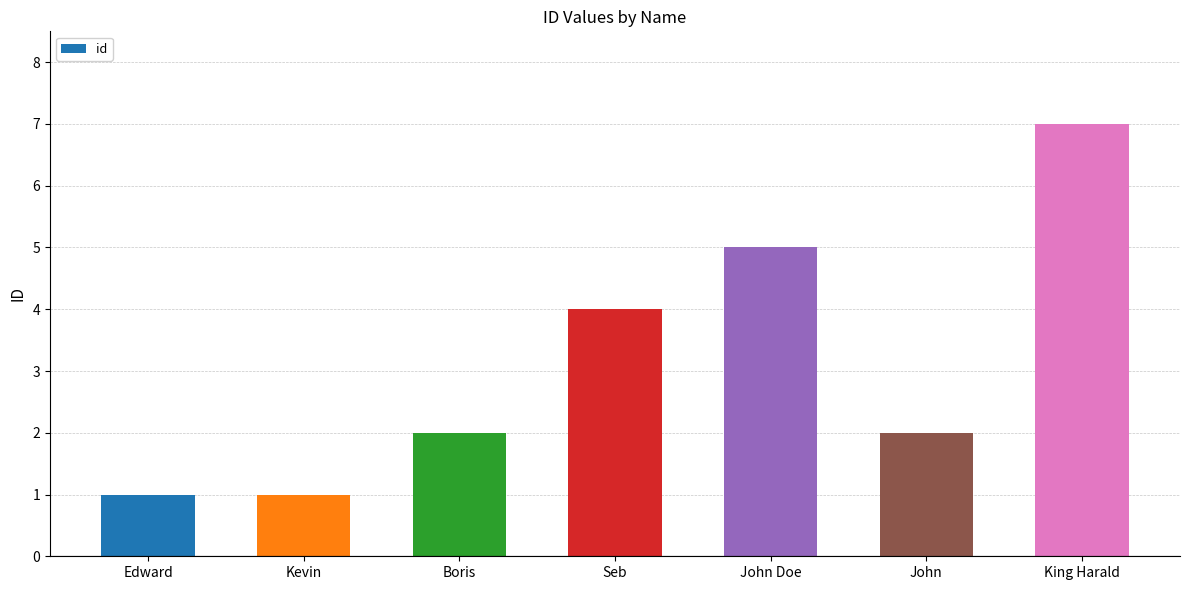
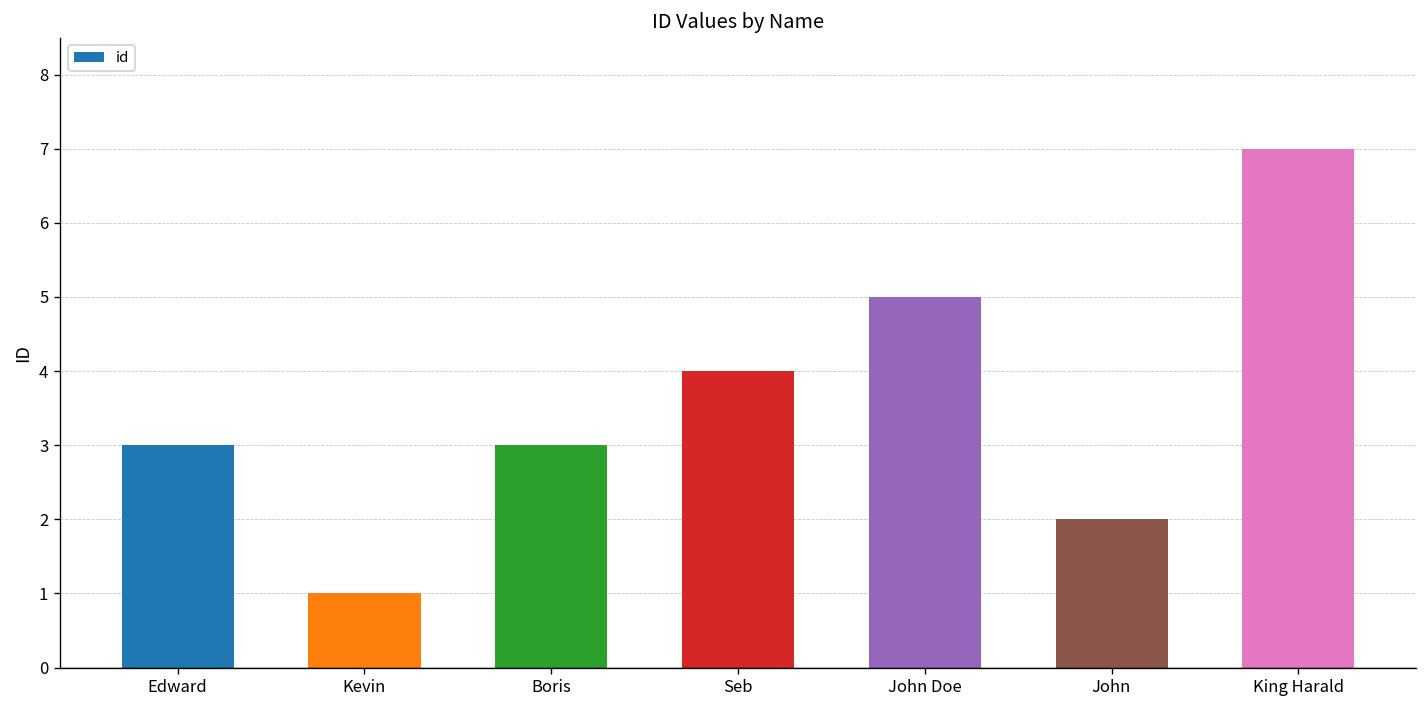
  {
-   "Edward": 1,
+   "Edward": 3,
    "Kevin": 1,
-   "Boris": 2,
+   "Boris": 3,
    "Seb": 4,
    "John Doe": 5,
    "John": 2,
    "King Harald": 7
  }
